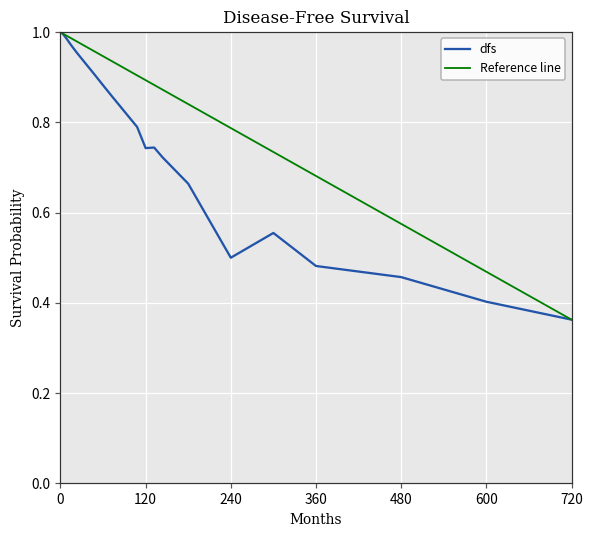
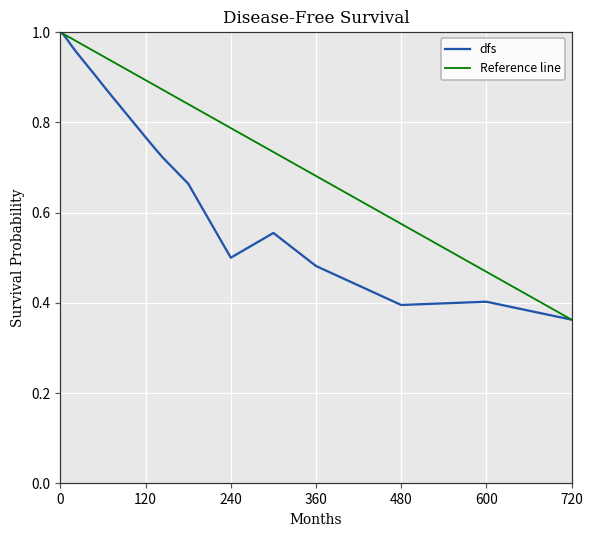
  {
    "dfs": {
-     "120": 0.74,
+     "120": 0.77,
      "240": 0.50,
      "360": 0.48,
-     "480": 0.46,
+     "480": 0.40,
      "600": 0.40
    }
  }
